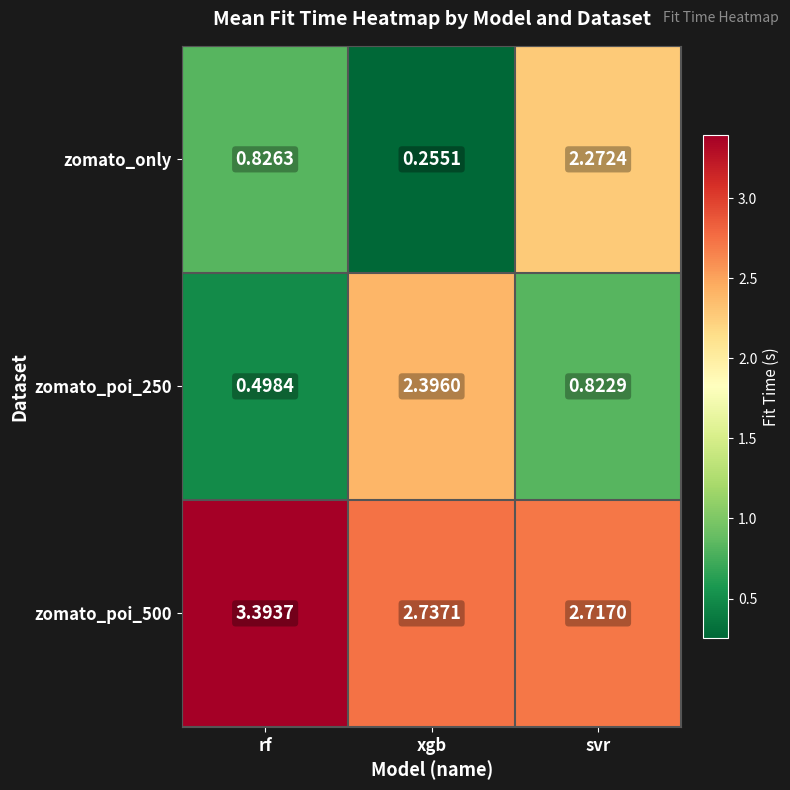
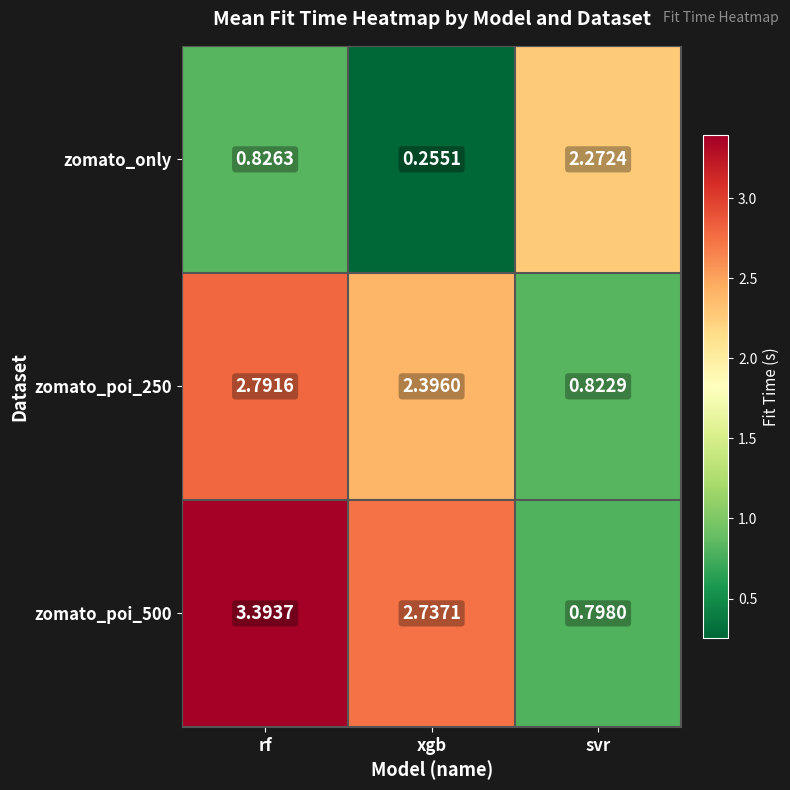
  {
    "zomato_poi_250": {
-     "rf": 0.4984
+     "rf": 2.7916
    },
    "zomato_poi_500": {
-     "svr": 2.7170
+     "svr": 0.7980
    }
  }
